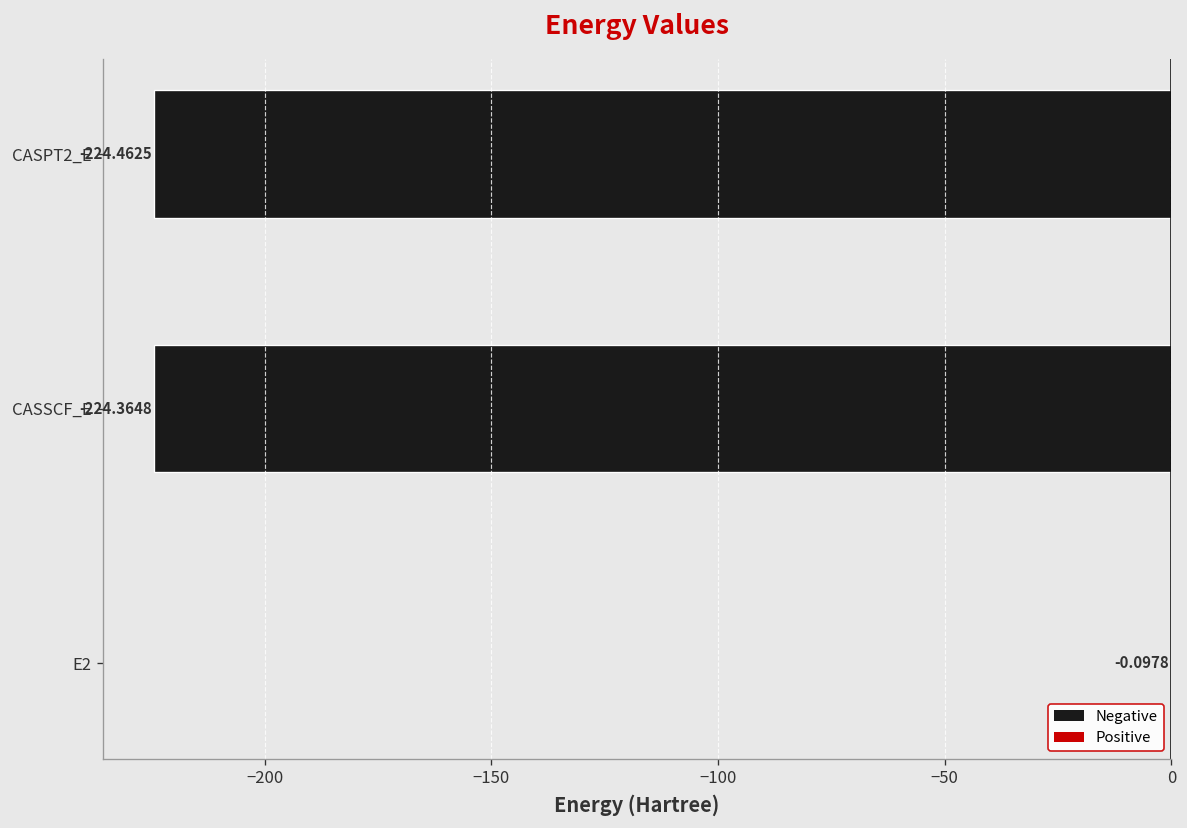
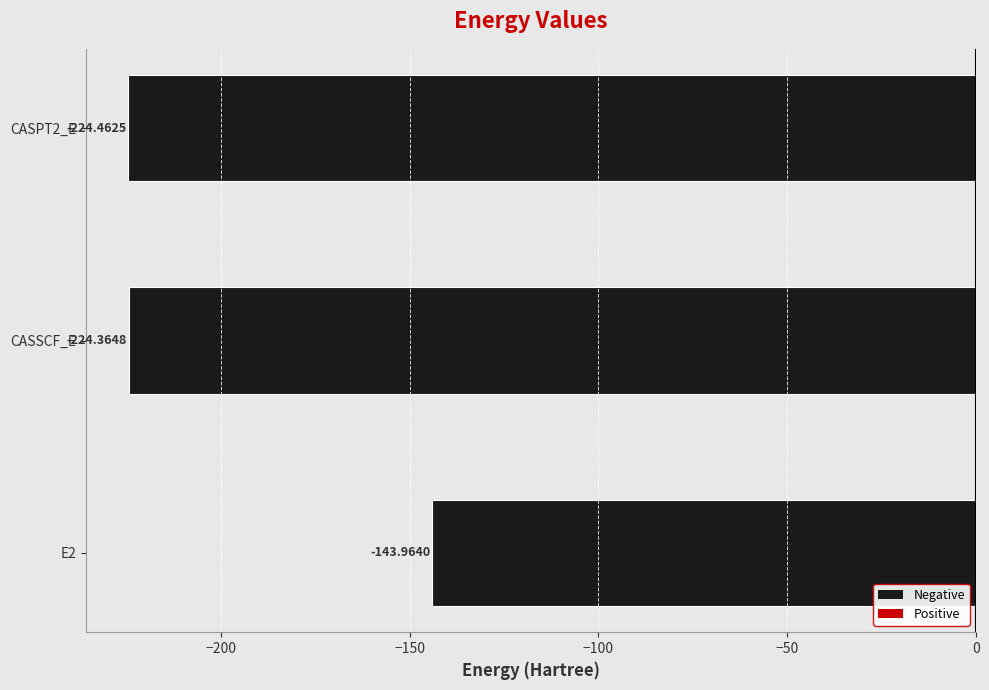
  {
    "CASPT2_E": -224.4625,
    "CASSCF_E": -224.3648,
-   "E2": -0.0978
+   "E2": -143.9640
  }
